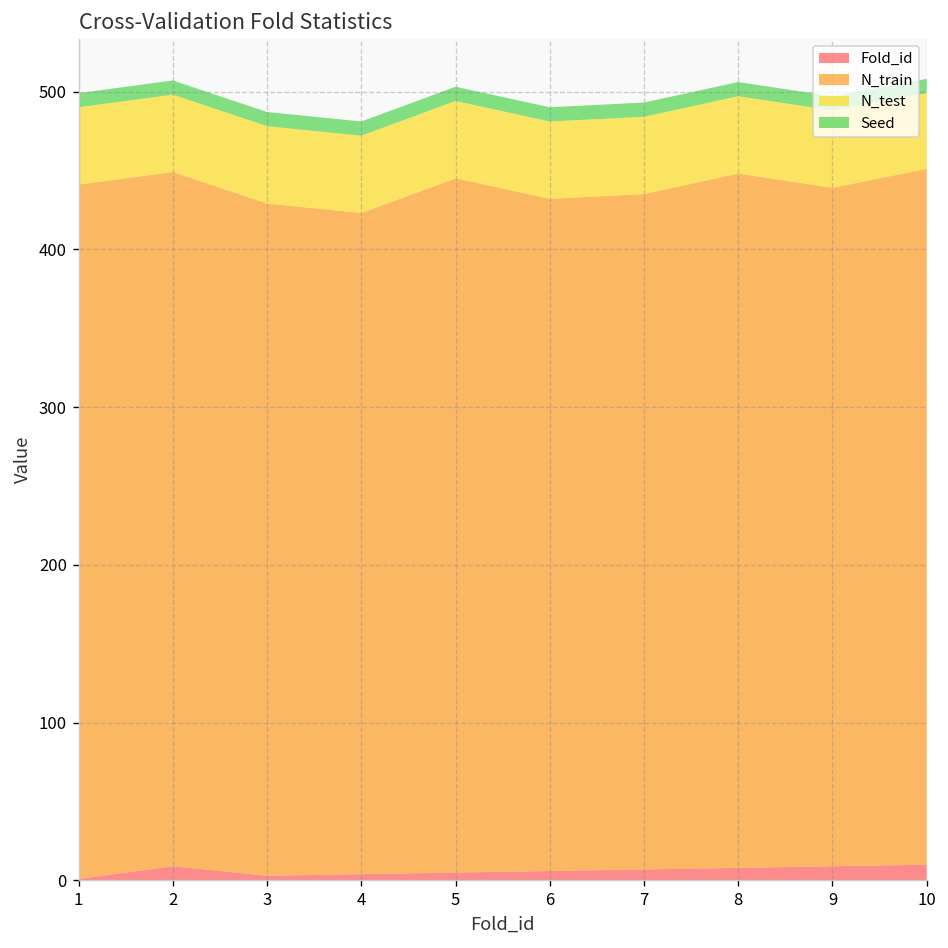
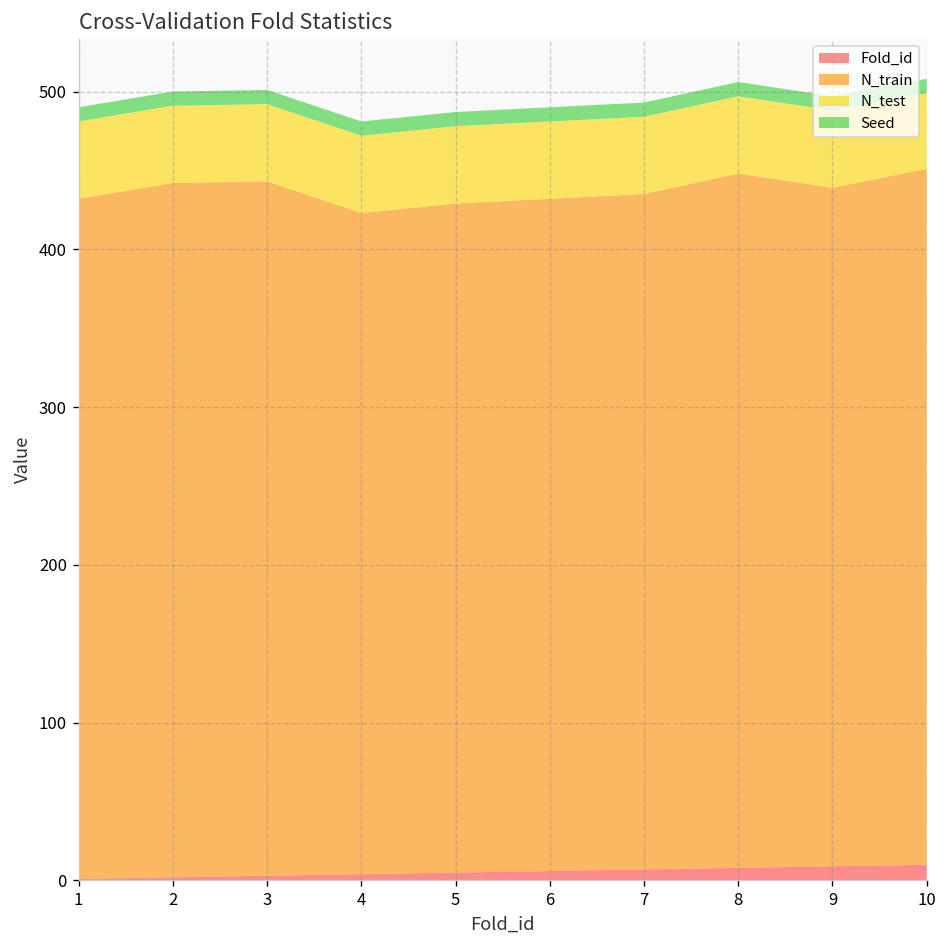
  {
    "Fold_id": {
-     "2": 9,
+     "2": 2,
      "3": 3,
      "4": 4,
      "5": 5,
      "6": 6,
      "7": 7,
      "8": 8,
      "9": 9,
      "10": 10
    },
    "N_train": {
-     "1": 440,
+     "1": 431,
      "2": 440,
-     "3": 426,
+     "3": 440,
      "4": 419,
-     "5": 440,
+     "5": 424,
      "6": 426,
      "7": 428,
      "8": 440,
      "9": 430,
      "10": 441
    },
    "N_test": {
      "1": 49,
      "2": 49,
      "3": 49,
      "4": 49,
      "5": 49,
      "6": 49,
      "7": 49,
      "8": 49,
      "10": 48
    },
    "Seed": {
      "1": 9,
      "2": 9,
      "3": 9,
      "4": 9,
      "5": 9,
      "6": 9,
      "7": 9,
      "8": 9,
      "10": 9
    }
  }
